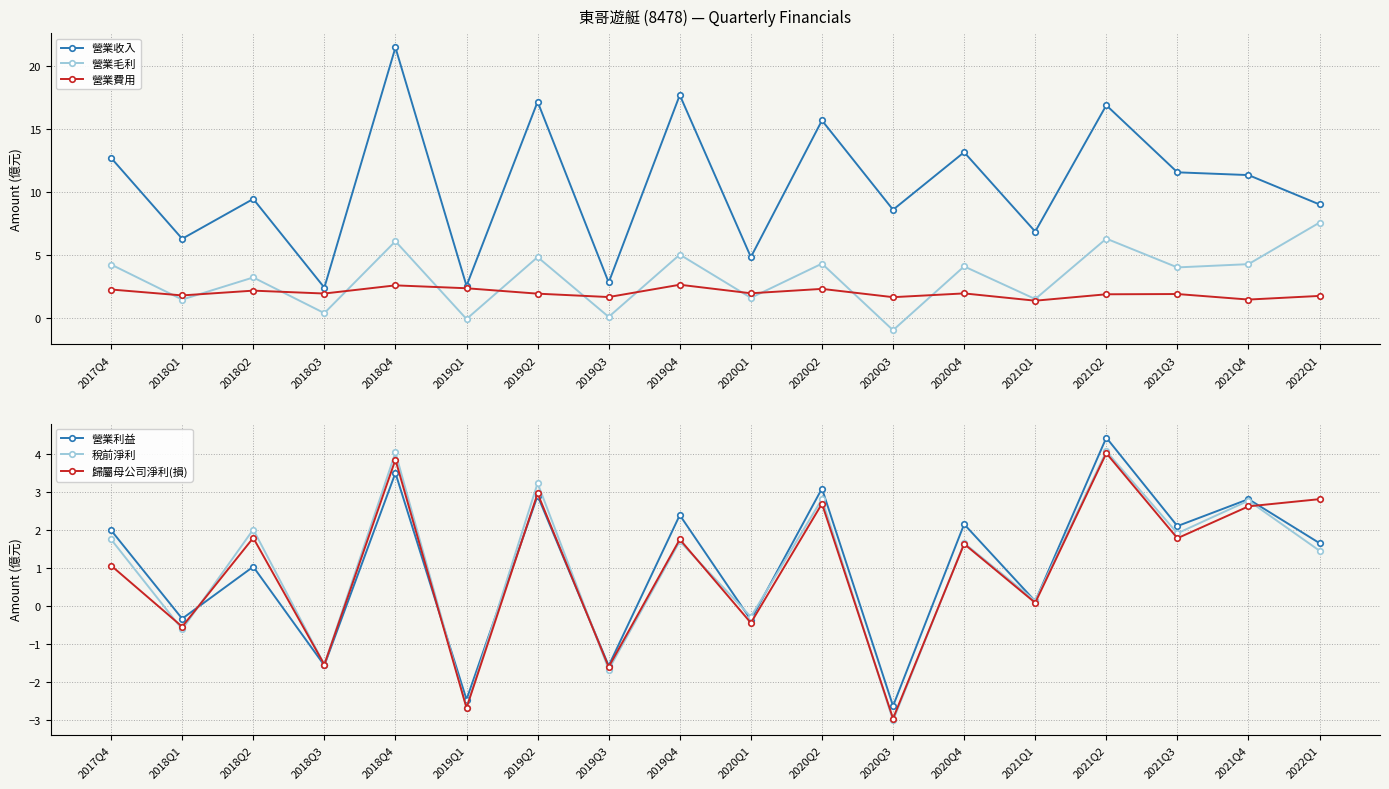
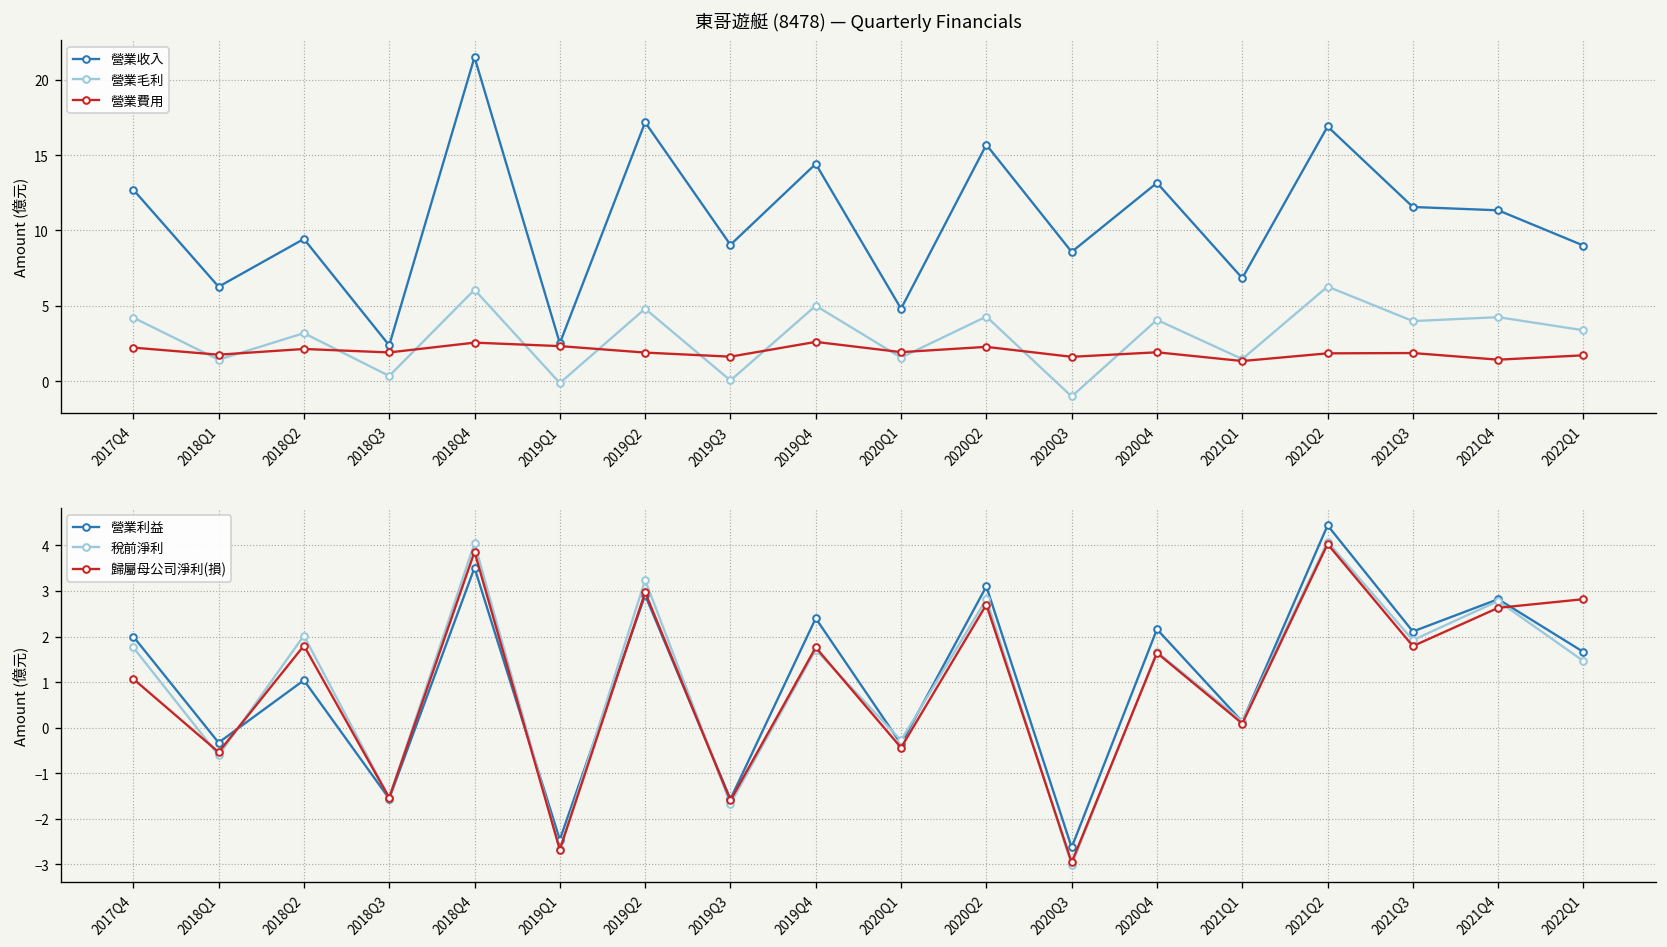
  {
    "東哥遊艇 (8478) — Quarterly Financials": {
      "營業收入": {
        "2017Q4": 12.7,
        "2018Q1": 6.3,
        "2018Q2": 9.4,
        "2018Q3": 2.4,
        "2018Q4": 21.5,
        "2019Q2": 17.2,
-       "2019Q3": 2.8,
-       "2019Q4": 17.7,
+       "2019Q3": 9.1,
+       "2019Q4": 14.4,
        "2020Q1": 4.8,
        "2020Q2": 15.7,
        "2020Q3": 8.6,
        "2020Q4": 13.2,
        "2021Q1": 6.8,
        "2021Q2": 16.9,
        "2021Q3": 11.6,
        "2021Q4": 11.3,
        "2022Q1": 9.0
      },
      "營業毛利": {
        "2017Q4": 4.2,
        "2018Q1": 1.4,
        "2018Q2": 3.2,
        "2018Q3": 0.4,
        "2018Q4": 6.1,
        "2019Q1": -0.1,
        "2019Q2": 4.8,
        "2019Q3": 0.1,
        "2019Q4": 5.0,
        "2020Q1": 1.6,
        "2020Q2": 4.3,
        "2020Q3": -1.0,
        "2020Q4": 4.1,
        "2021Q2": 6.3,
        "2021Q3": 4.0,
        "2021Q4": 4.3,
-       "2022Q1": 7.6
+       "2022Q1": 3.4
      },
      "營業費用": {
        "2017Q4": 2.2,
        "2018Q1": 1.8,
        "2018Q2": 2.1,
        "2018Q3": 1.9,
        "2018Q4": 2.6,
        "2019Q2": 1.9,
        "2019Q3": 1.6,
        "2019Q4": 2.6,
        "2020Q1": 1.9,
        "2020Q2": 2.3,
        "2020Q3": 1.6,
        "2020Q4": 1.9,
        "2021Q2": 1.9,
        "2021Q3": 1.9,
        "2021Q4": 1.4,
        "2022Q1": 1.7
      }
    }
  }
